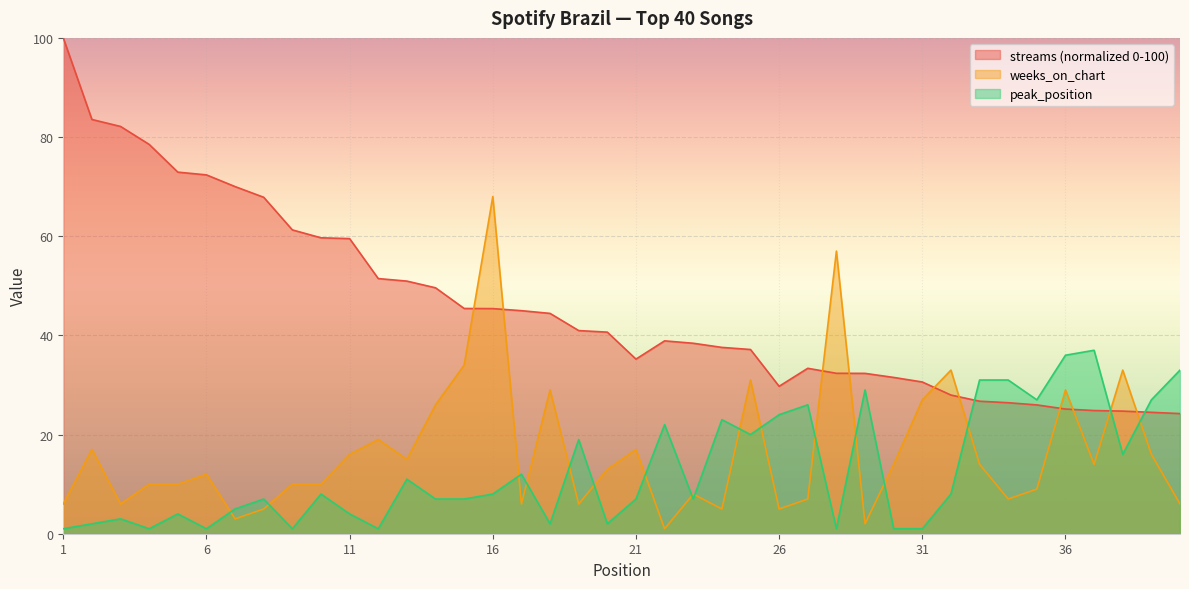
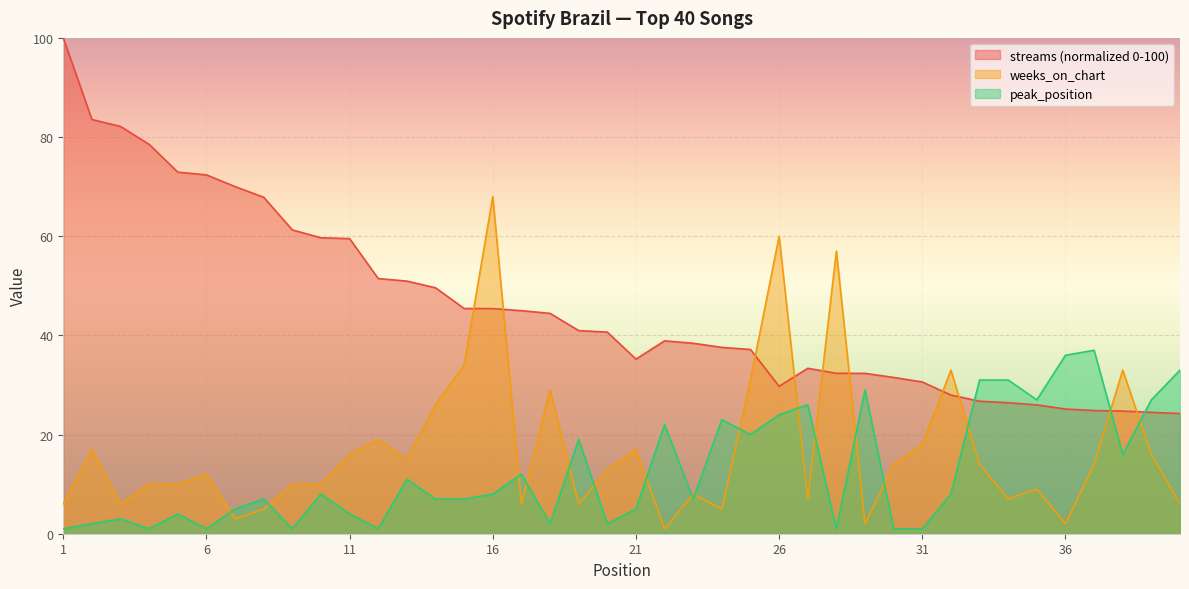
  {
    "streams (normalized 0-100)": {
      "1": 100,
      "6": 72,
      "11": 60,
      "16": 45,
      "21": 35,
      "26": 30,
      "31": 31,
      "36": 25
    },
    "weeks_on_chart": {
      "1": 6,
      "6": 12,
      "11": 16,
      "16": 68,
      "21": 17,
-     "26": 5,
-     "31": 27,
-     "36": 29
+     "26": 60,
+     "31": 18,
+     "36": 2
    },
    "peak_position": {
      "1": 1,
      "6": 1,
      "11": 4,
      "16": 8,
-     "21": 7,
+     "21": 5,
      "26": 24,
      "31": 1,
      "36": 36
    }
  }
